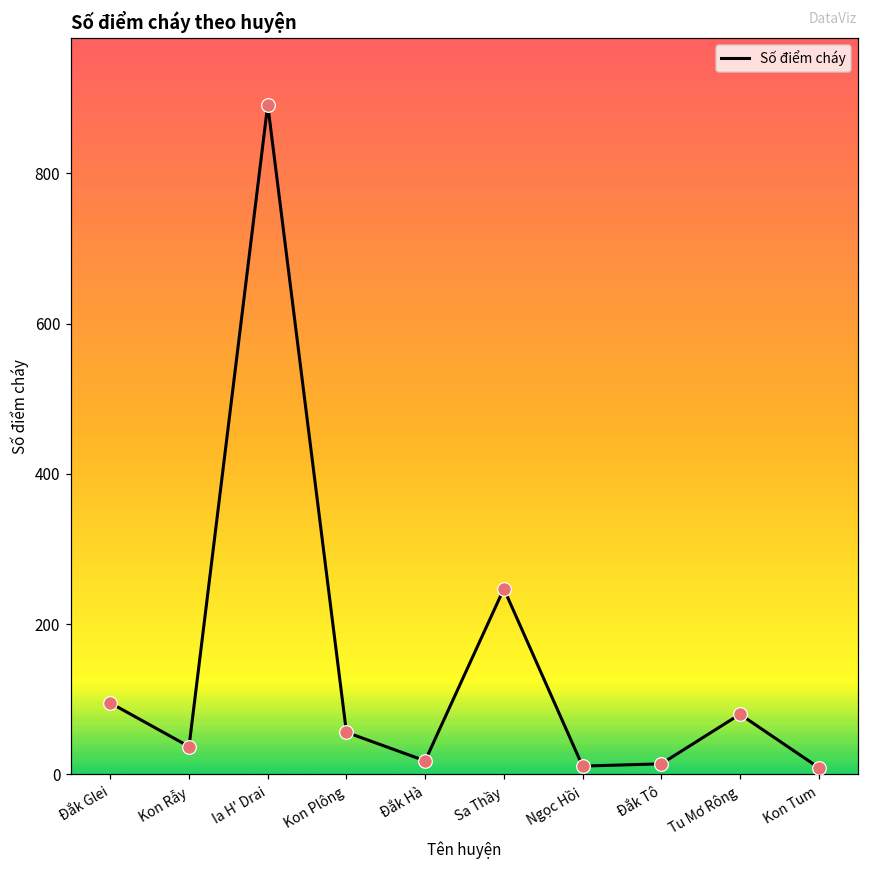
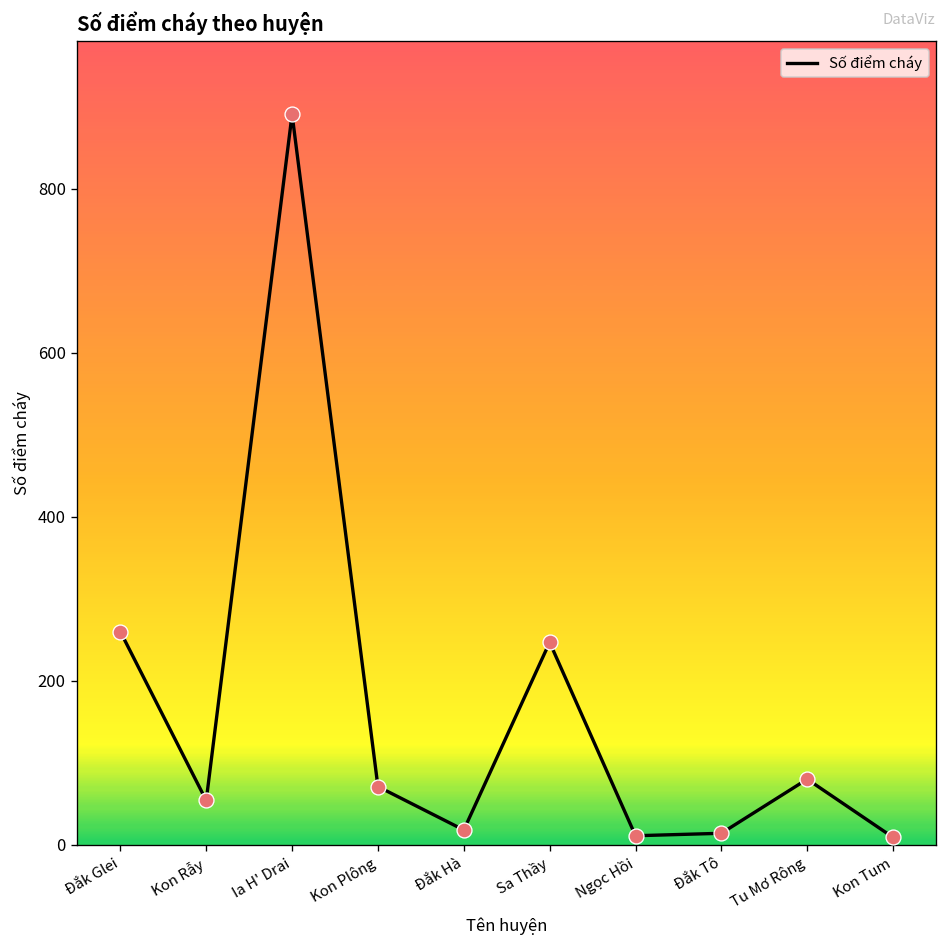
  {
-   "Đắk Glei": 100,
-   "Kon Rẫy": 40,
+   "Đắk Glei": 260,
+   "Kon Rẫy": 50,
    "Ia H' Drai": 890,
-   "Kon Plông": 60,
+   "Kon Plông": 70,
    "Đắk Hà": 20,
    "Sa Thầy": 250,
    "Ngọc Hồi": 10,
    "Đắk Tô": 10,
    "Tu Mơ Rông": 80,
    "Kon Tum": 10
  }
